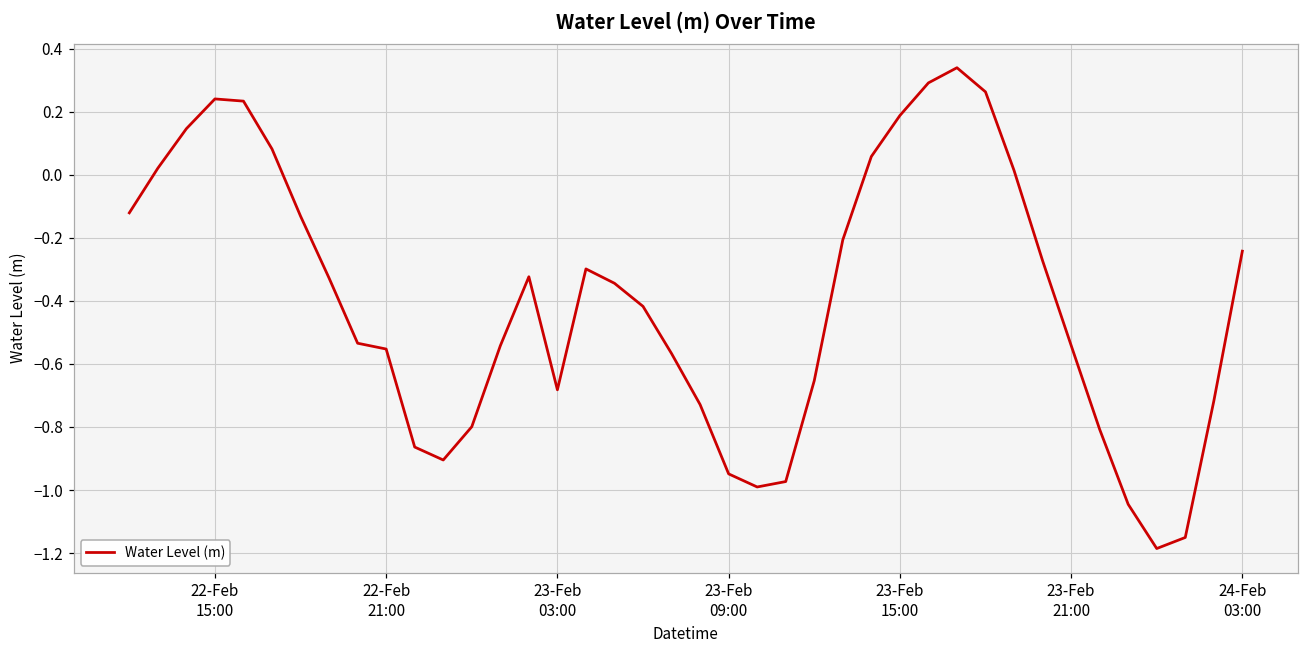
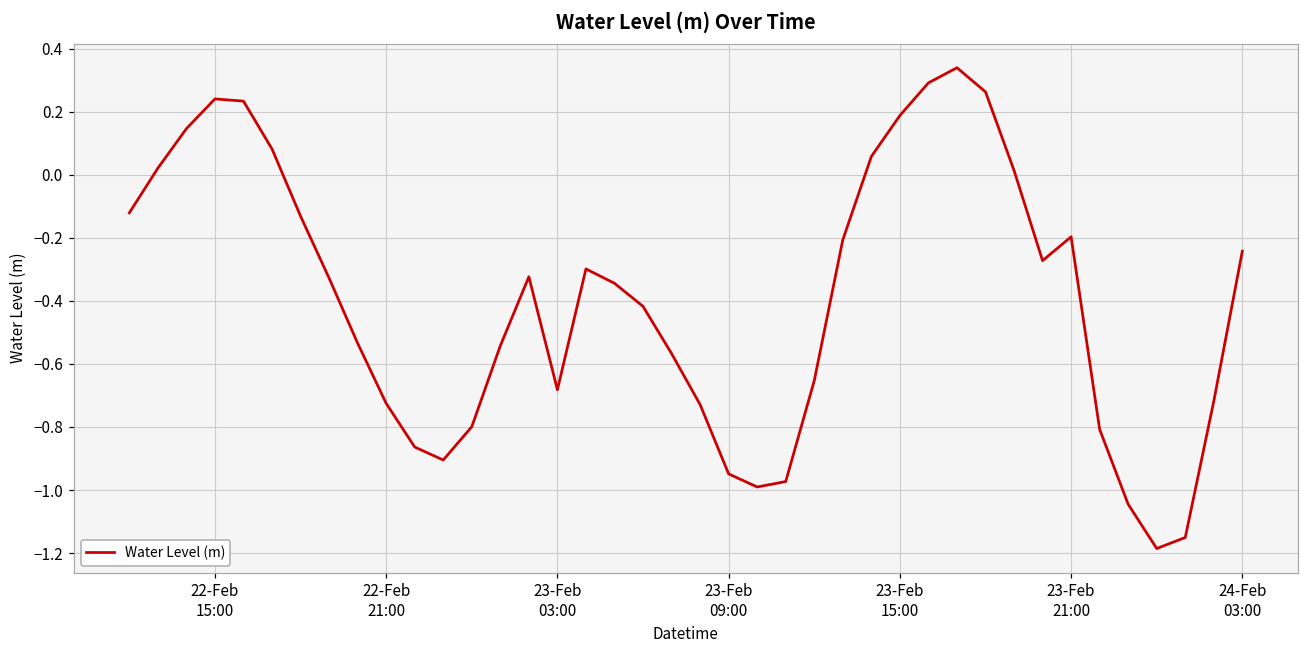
  {
    "22-Feb 15:00": 0.24,
-   "22-Feb 21:00": -0.55,
+   "22-Feb 21:00": -0.73,
    "23-Feb 03:00": -0.68,
    "23-Feb 09:00": -0.95,
    "23-Feb 15:00": 0.19,
-   "23-Feb 21:00": -0.54,
+   "23-Feb 21:00": -0.20,
    "24-Feb 03:00": -0.24
  }
